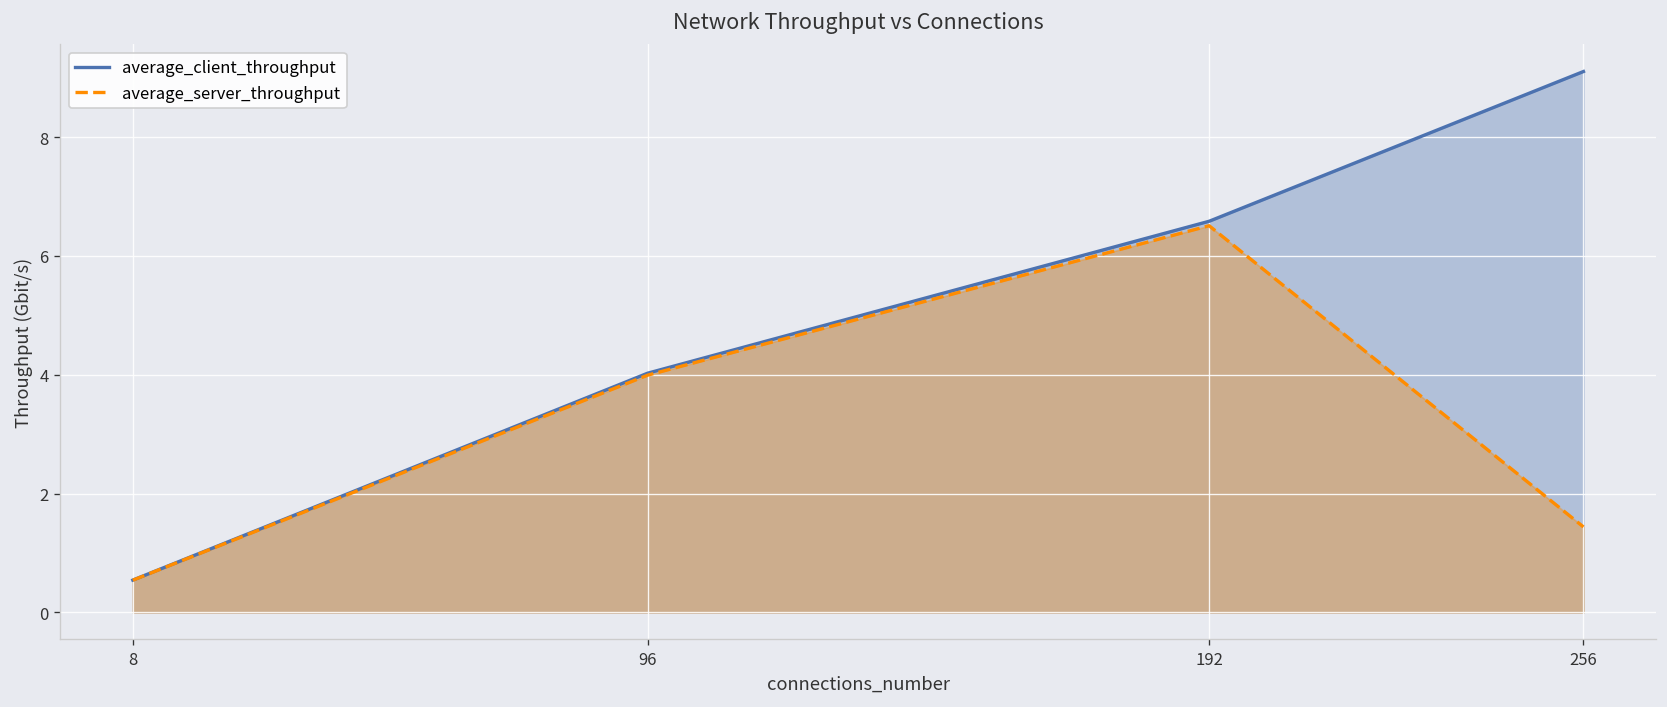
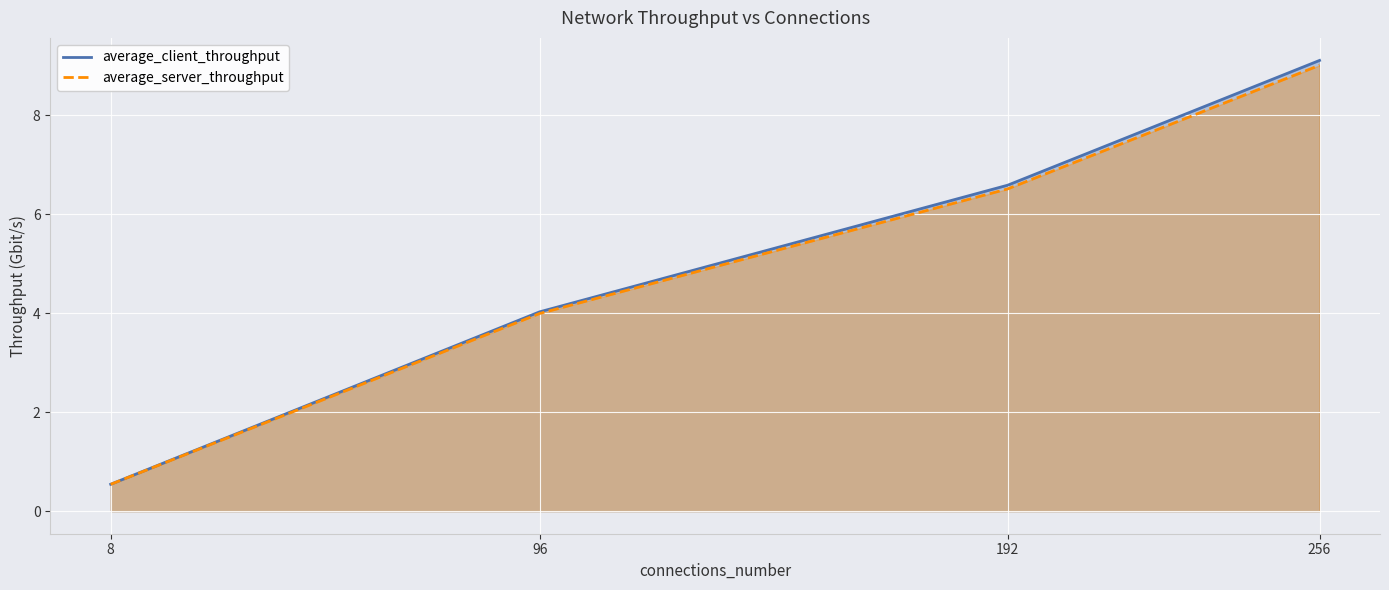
  {
    "average_client_throughput": {
      "192": 6.6,
      "256": 9.1
    },
    "average_server_throughput": {
      "192": 6.5,
-     "256": 1.4
+     "256": 9.0
    }
  }
